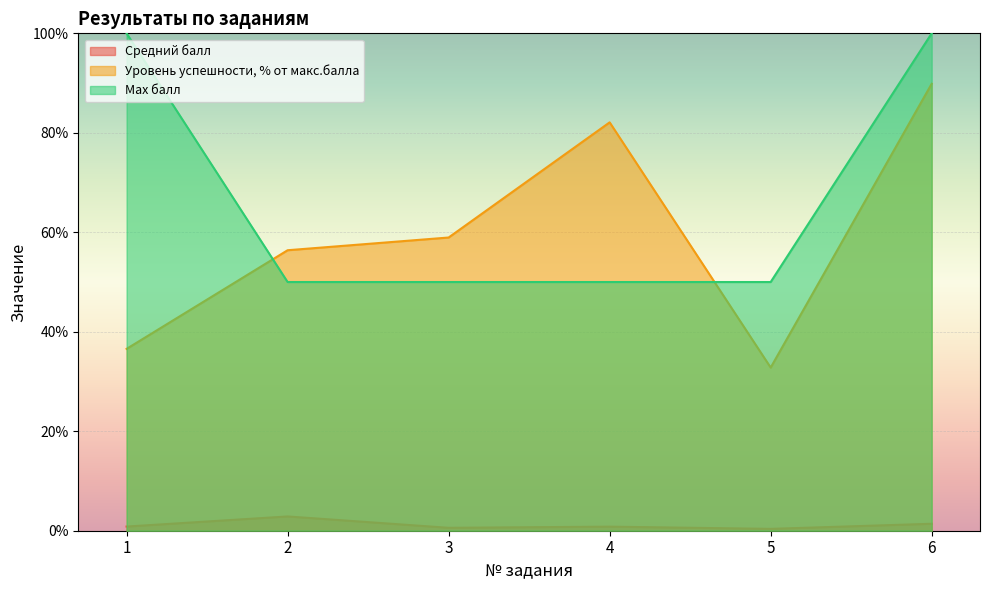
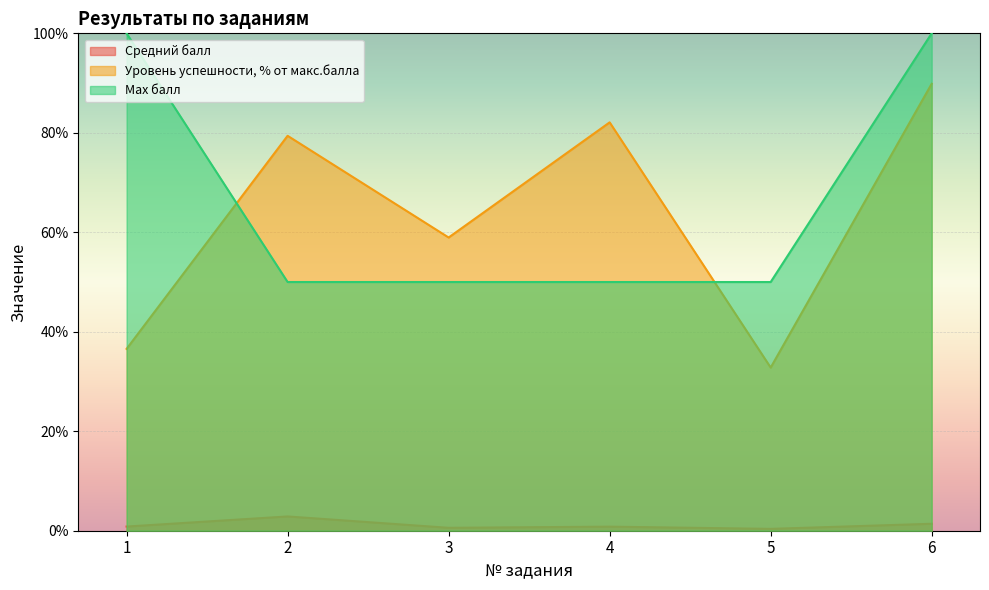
  {
    "Средний балл": {
      "1": "1%",
      "2": "3%",
      "3": "1%",
      "4": "1%",
      "5": "0%",
      "6": "1%"
    },
    "Уровень успешности, % от макс.балла": {
      "1": "37%",
-     "2": "56%",
+     "2": "79%",
      "3": "59%",
      "4": "82%",
      "5": "33%",
      "6": "90%"
    },
    "Max балл": {
      "1": "100%",
      "2": "50%",
      "3": "50%",
      "4": "50%",
      "5": "50%",
      "6": "100%"
    }
  }
